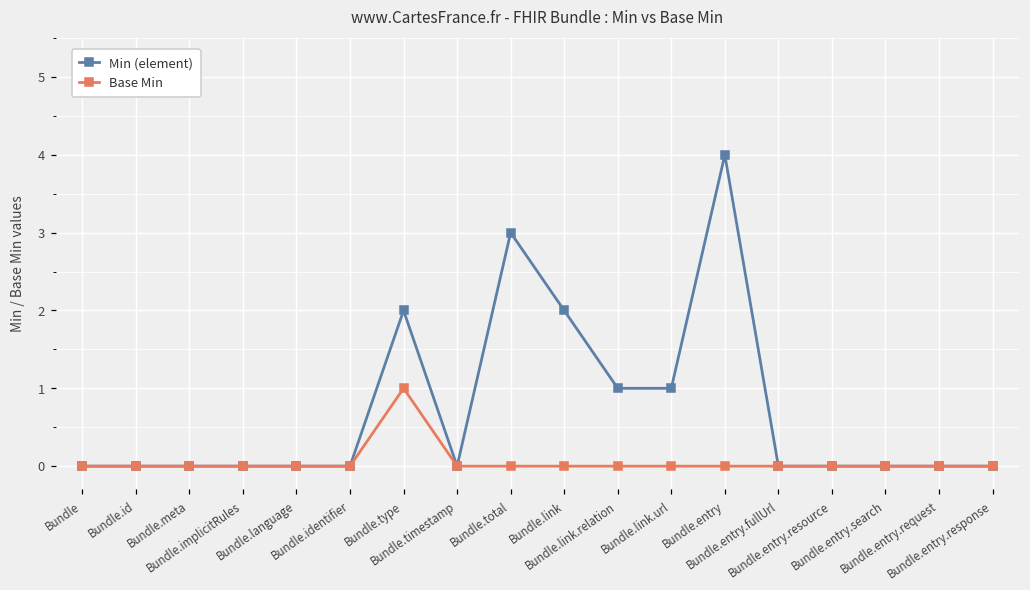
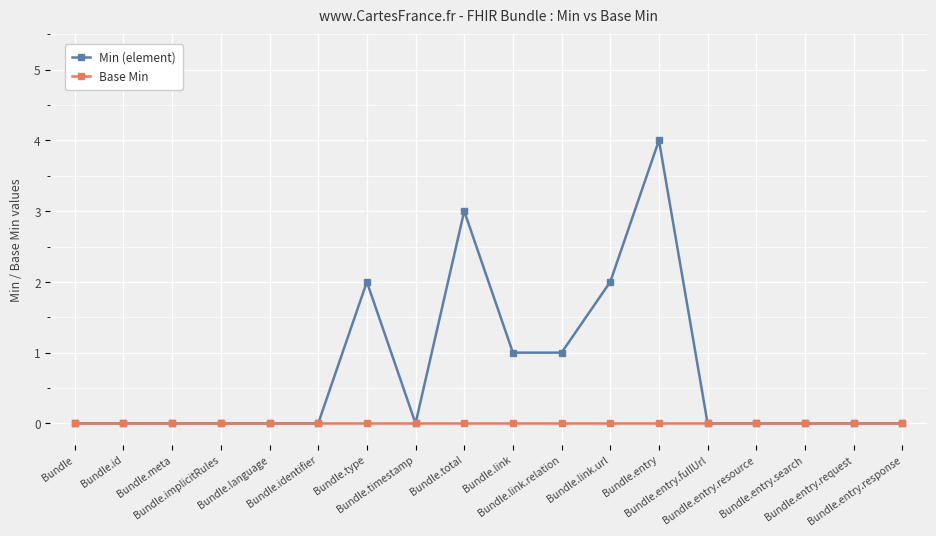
  {
    "Min (element)": {
      "Bundle.type": 2,
      "Bundle.total": 3,
-     "Bundle.link": 2,
+     "Bundle.link": 1,
      "Bundle.link.relation": 1,
-     "Bundle.link.url": 1,
+     "Bundle.link.url": 2,
      "Bundle.entry": 4
    },
    "Base Min": {
-     "Bundle.type": 1,
+     "Bundle.type": 0,
      "Bundle.total": 0,
      "Bundle.link": 0,
      "Bundle.link.relation": 0,
      "Bundle.link.url": 0,
      "Bundle.entry": 0
    }
  }
